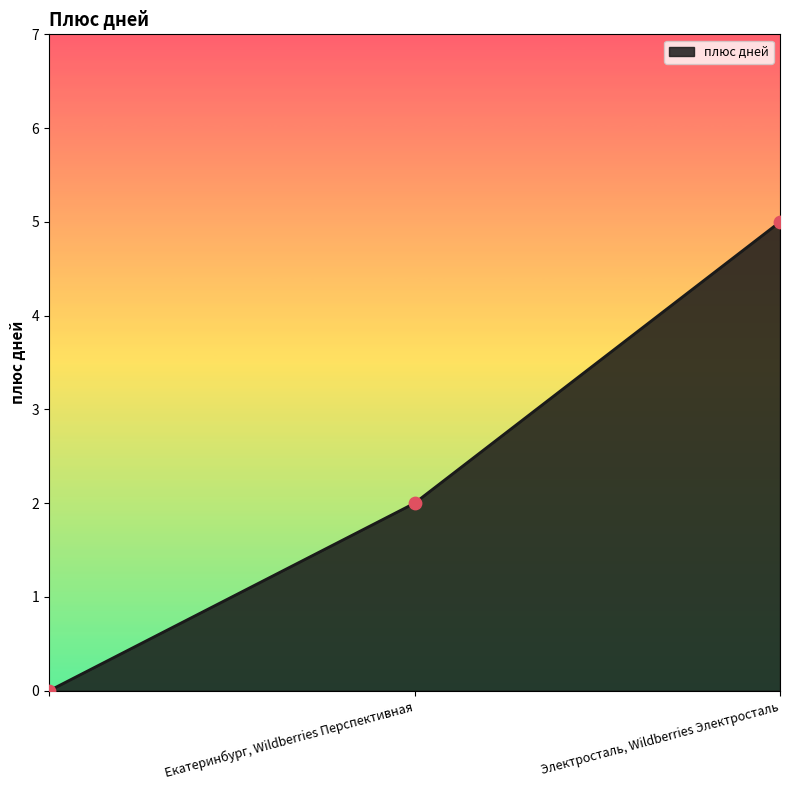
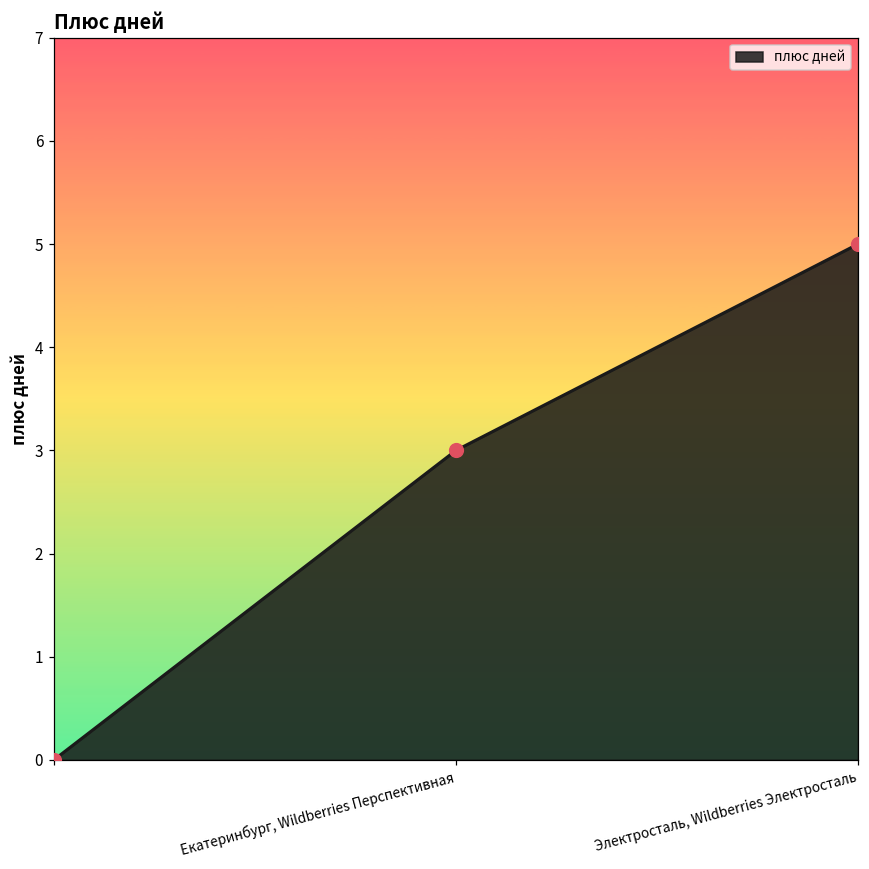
  {
-   "Екатеринбург, Wildberries Перспективная": 2,
+   "Екатеринбург, Wildberries Перспективная": 3,
    "Электросталь, Wildberries Электросталь": 5
  }
